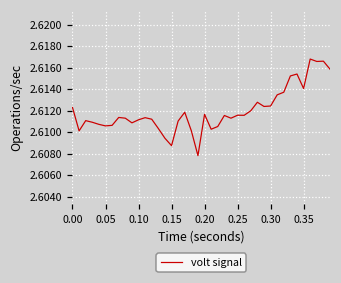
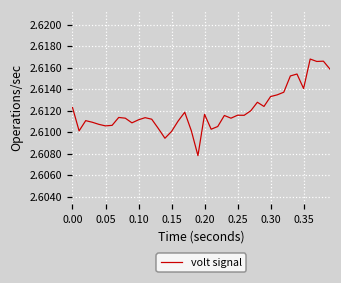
  {
    "0.00": 2.612,
    "0.05": 2.611,
    "0.10": 2.611,
-   "0.15": 2.609,
+   "0.15": 2.610,
    "0.20": 2.612,
    "0.25": 2.612,
-   "0.30": 2.612,
+   "0.30": 2.613,
    "0.35": 2.614
  }
